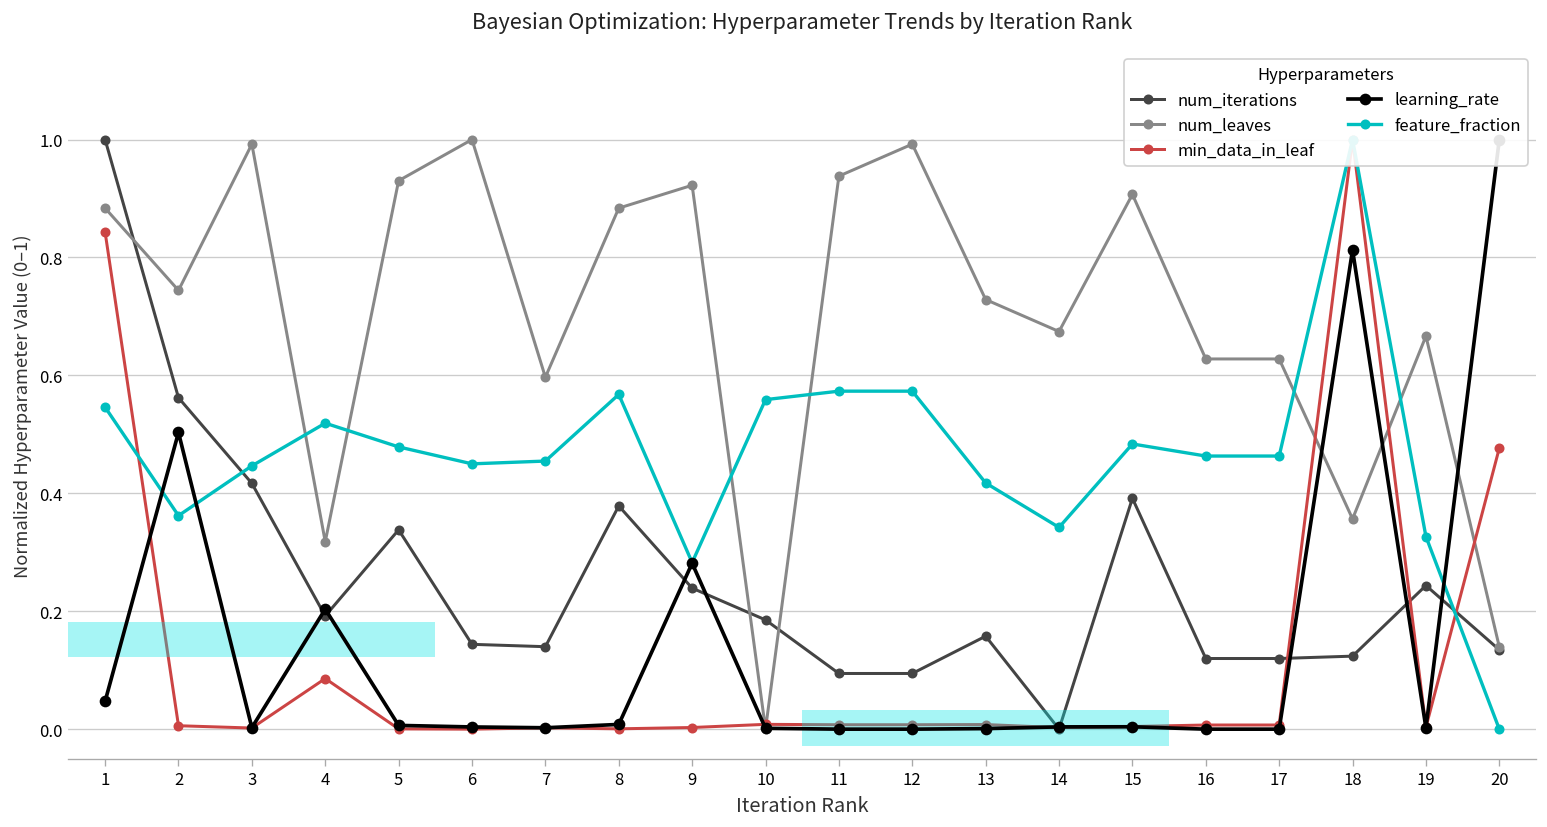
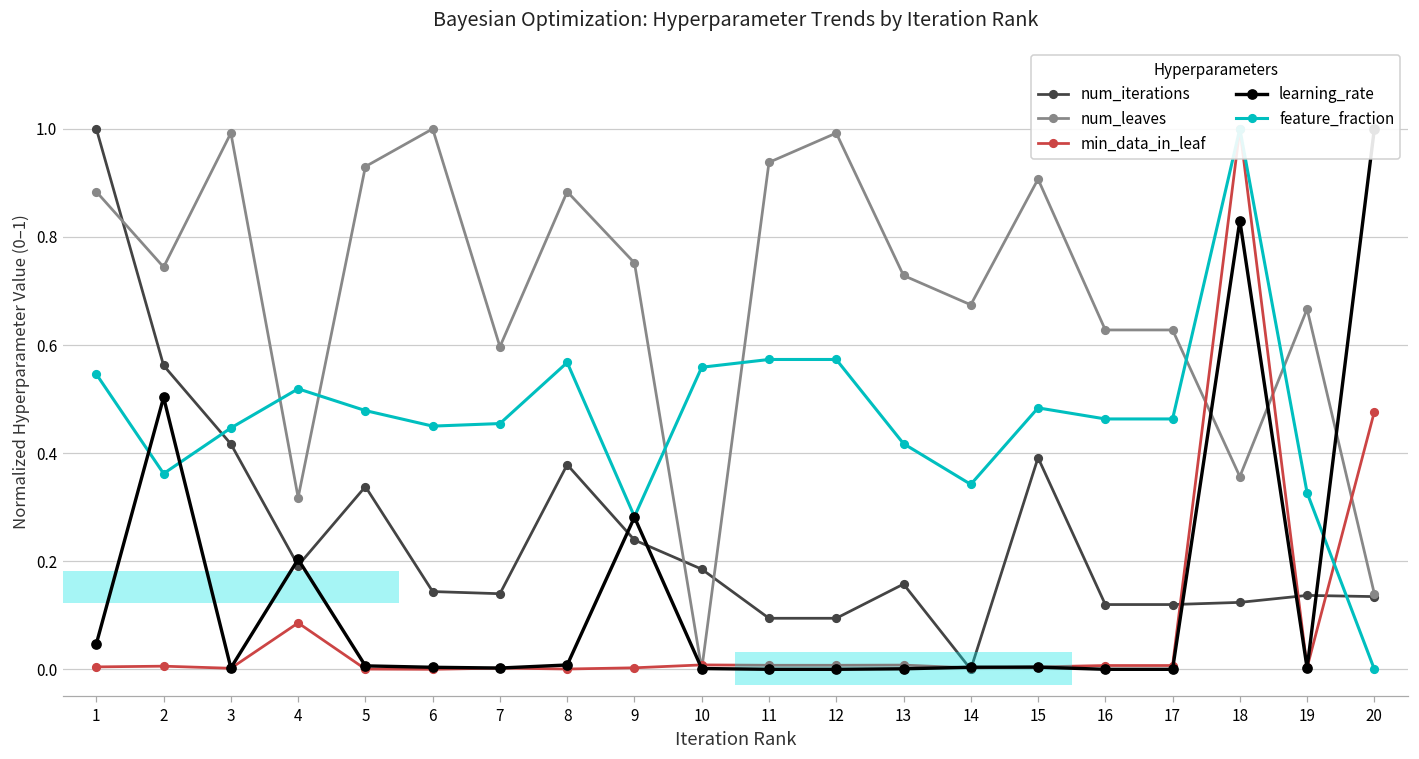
  {
    "num_iterations": {
      "1": 1.00,
      "2": 0.56,
      "3": 0.42,
      "4": 0.19,
      "5": 0.34,
      "6": 0.14,
      "7": 0.14,
      "8": 0.38,
      "9": 0.24,
      "10": 0.19,
      "11": 0.09,
      "12": 0.09,
      "13": 0.16,
      "15": 0.39,
      "16": 0.12,
      "17": 0.12,
      "18": 0.12,
-     "19": 0.24
+     "19": 0.14
    },
    "num_leaves": {
      "1": 0.88,
      "2": 0.74,
      "3": 0.99,
      "4": 0.32,
      "5": 0.93,
      "6": 1.00,
      "7": 0.60,
      "8": 0.88,
-     "9": 0.92,
+     "9": 0.75,
      "11": 0.94,
      "12": 0.99,
      "13": 0.73,
      "14": 0.67,
      "15": 0.91,
      "16": 0.63,
      "17": 0.63,
      "18": 0.36,
      "19": 0.67
    },
    "min_data_in_leaf": {
-     "1": 0.84,
+     "1": 0.00,
      "2": 0.01,
      "4": 0.09,
      "5": 0.00,
      "8": 0.00,
      "9": 0.00,
      "10": 0.01,
      "11": 0.01,
      "12": 0.01,
      "13": 0.01,
      "16": 0.01,
      "17": 0.01,
      "20": 0.48
    },
    "learning_rate": {
      "1": 0.05,
      "2": 0.50,
      "4": 0.20,
      "5": 0.01,
      "8": 0.01,
      "11": 0.00,
      "12": 0.00,
      "13": 0.00,
      "16": 0.00,
      "17": 0.00,
-     "18": 0.81
+     "18": 0.83
    }
  }
